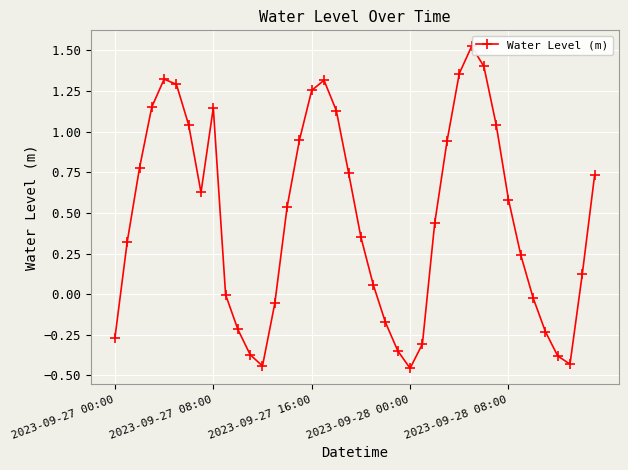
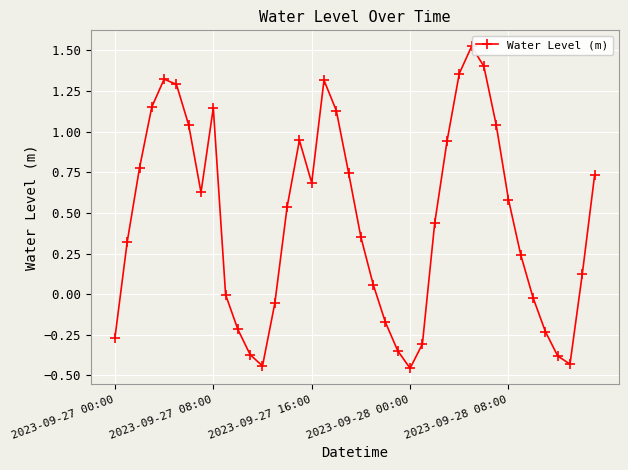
  {
    "2023-09-27 00:00": -0.27,
    "2023-09-27 08:00": 1.15,
-   "2023-09-27 16:00": 1.25,
+   "2023-09-27 16:00": 0.68,
    "2023-09-28 00:00": -0.46,
    "2023-09-28 08:00": 0.58
  }
